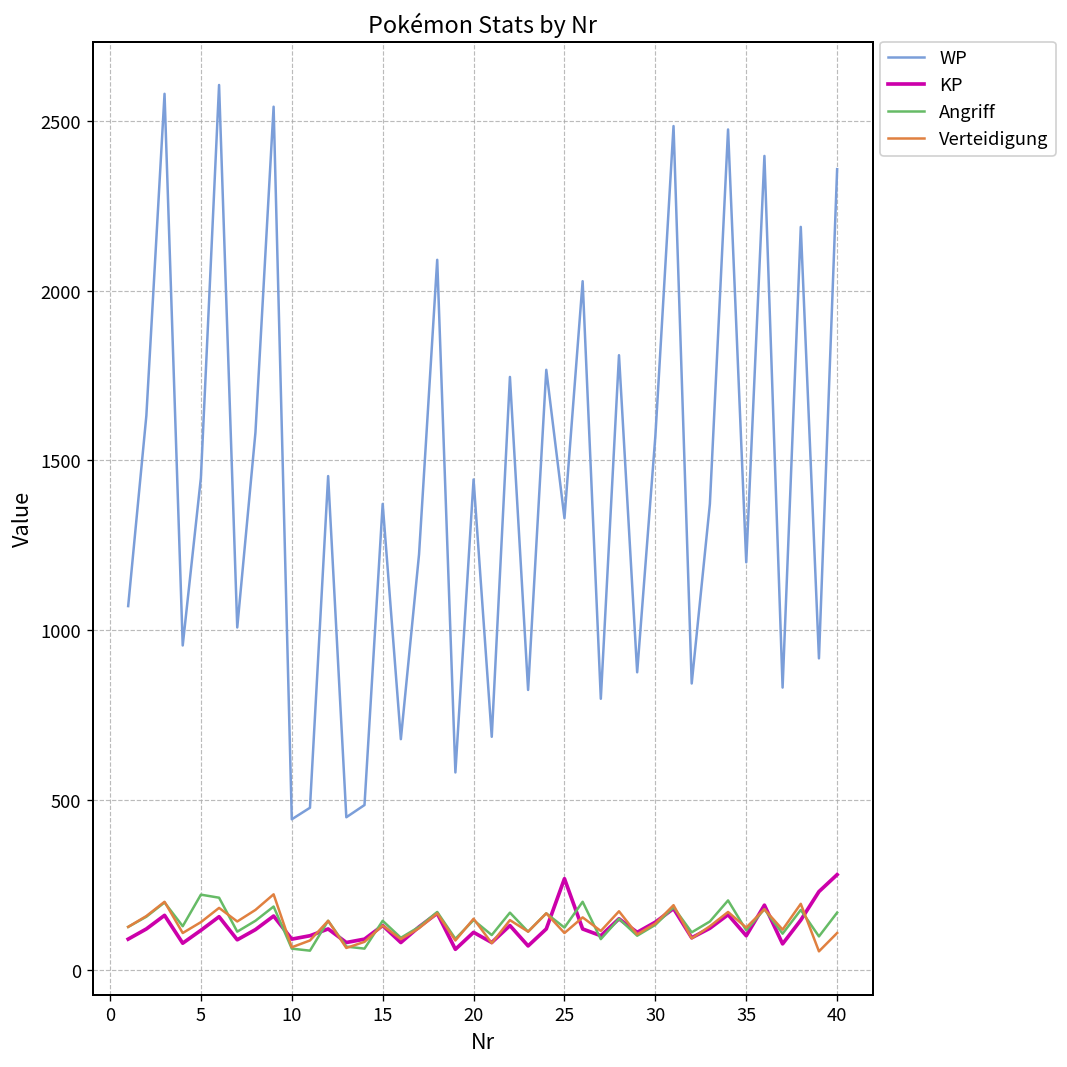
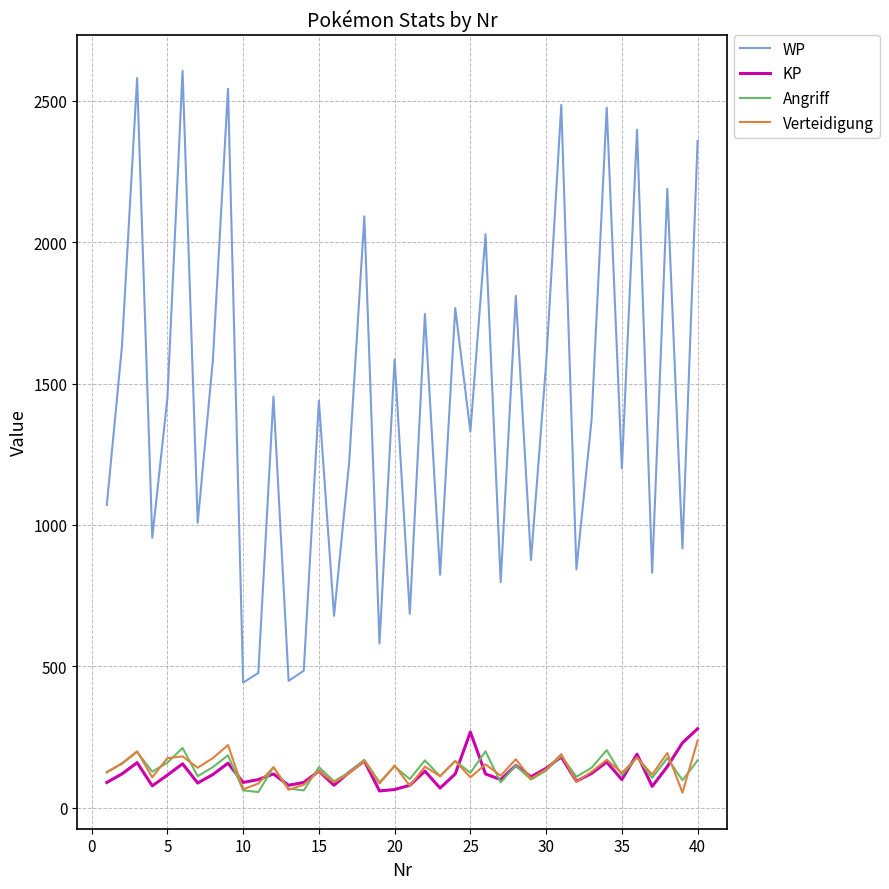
  {
    "WP": {
      "5": 1450,
      "10": 440,
-     "15": 1370,
-     "20": 1440,
+     "15": 1440,
+     "20": 1590,
      "25": 1330,
      "30": 1570,
      "35": 1200,
      "40": 2360
    },
    "KP": {
      "5": 120,
      "10": 90,
-     "20": 110,
+     "20": 70,
      "25": 270,
      "35": 100,
      "40": 280
    },
    "Angriff": {
-     "5": 220,
+     "5": 160,
      "15": 140,
      "25": 120,
      "40": 170
    },
    "Verteidigung": {
-     "5": 140,
+     "5": 180,
      "25": 110,
-     "40": 110
+     "40": 240
    }
  }
